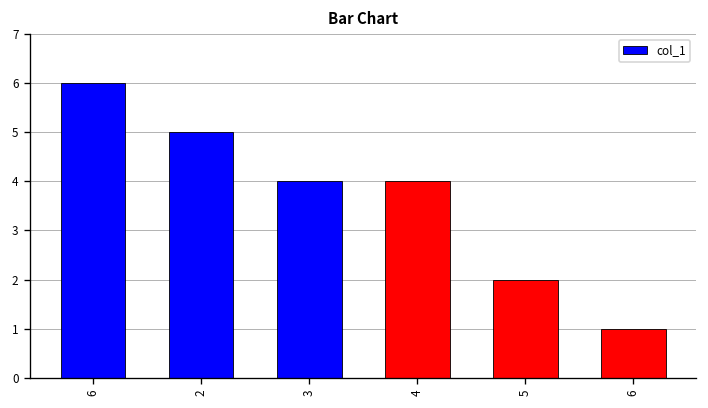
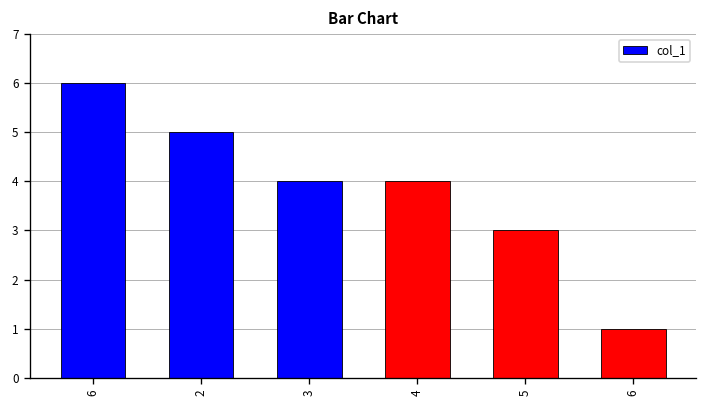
  {
    "2": 5,
    "3": 4,
    "4": 4,
-   "5": 2
+   "5": 3
  }
